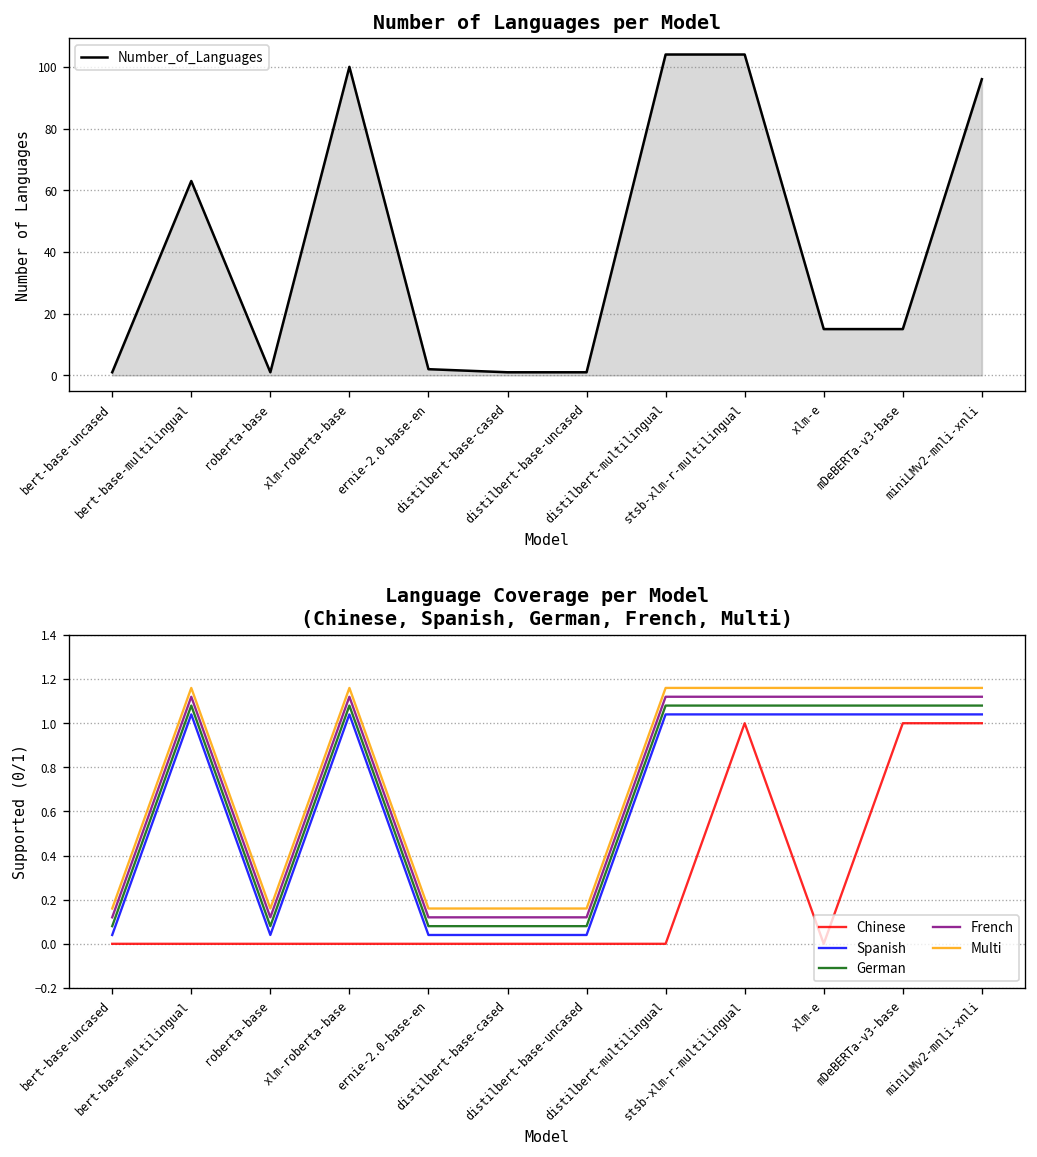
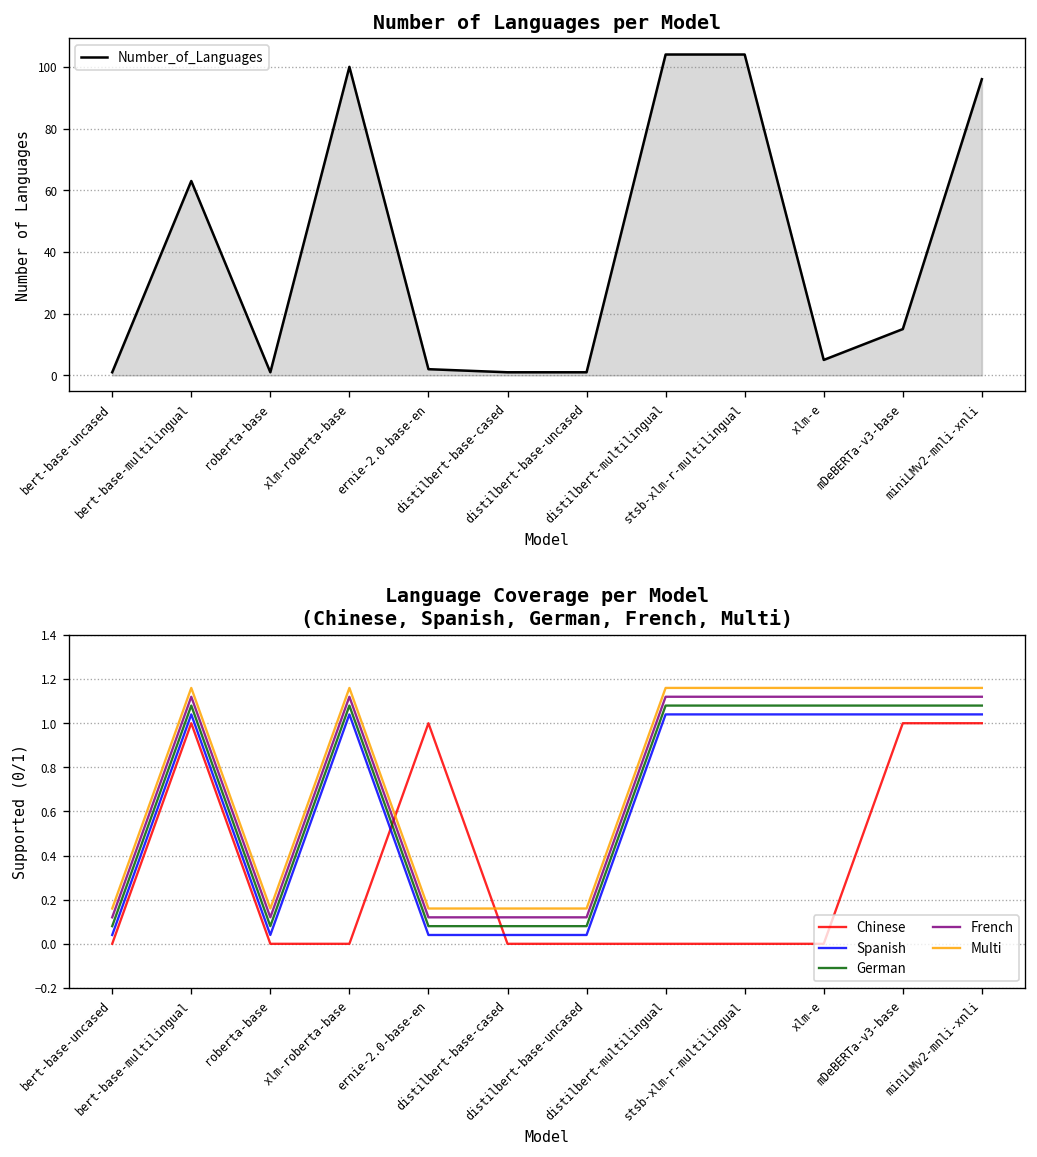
  {
    "Number of Languages per Model": {
      "bert-base-uncased": 1,
      "bert-base-multilingual": 63,
      "roberta-base": 1,
      "xlm-roberta-base": 100,
      "ernie-2.0-base-en": 2,
      "distilbert-base-cased": 1,
      "distilbert-base-uncased": 1,
      "distilbert-multilingual": 104,
      "stsb-xlm-r-multilingual": 104,
-     "xlm-e": 15,
+     "xlm-e": 5,
      "mDeBERTa-v3-base": 15,
      "miniLMv2-mnli-xnli": 96
    },
    "Language Coverage per Model (Chinese, Spanish, German, French, Multi)": {
      "Chinese": {
        "bert-base-uncased": 0,
-       "bert-base-multilingual": 0,
+       "bert-base-multilingual": 1,
        "roberta-base": 0,
        "xlm-roberta-base": 0,
-       "ernie-2.0-base-en": 0,
+       "ernie-2.0-base-en": 1,
        "distilbert-base-cased": 0,
        "distilbert-base-uncased": 0,
        "distilbert-multilingual": 0,
-       "stsb-xlm-r-multilingual": 1,
+       "stsb-xlm-r-multilingual": 0,
        "mDeBERTa-v3-base": 1,
        "miniLMv2-mnli-xnli": 1
      },
      "Spanish": {
        "bert-base-uncased": 0.04,
        "bert-base-multilingual": 1.04,
        "roberta-base": 0.04,
        "xlm-roberta-base": 1.04,
        "ernie-2.0-base-en": 0.04,
        "distilbert-base-cased": 0.04,
        "distilbert-base-uncased": 0.04,
        "distilbert-multilingual": 1.04,
        "stsb-xlm-r-multilingual": 1.04,
        "xlm-e": 1.04,
        "mDeBERTa-v3-base": 1.04,
        "miniLMv2-mnli-xnli": 1.04
      },
      "German": {
        "bert-base-uncased": 0.08,
        "bert-base-multilingual": 1.08,
        "roberta-base": 0.08,
        "xlm-roberta-base": 1.08,
        "ernie-2.0-base-en": 0.08,
        "distilbert-base-cased": 0.08,
        "distilbert-base-uncased": 0.08,
        "distilbert-multilingual": 1.08,
        "stsb-xlm-r-multilingual": 1.08,
        "xlm-e": 1.08,
        "mDeBERTa-v3-base": 1.08,
        "miniLMv2-mnli-xnli": 1.08
      },
      "French": {
        "bert-base-uncased": 0.12,
        "bert-base-multilingual": 1.12,
        "roberta-base": 0.12,
        "xlm-roberta-base": 1.12,
        "ernie-2.0-base-en": 0.12,
        "distilbert-base-cased": 0.12,
        "distilbert-base-uncased": 0.12,
        "distilbert-multilingual": 1.12,
        "stsb-xlm-r-multilingual": 1.12,
        "xlm-e": 1.12,
        "mDeBERTa-v3-base": 1.12,
        "miniLMv2-mnli-xnli": 1.12
      },
      "Multi": {
        "bert-base-uncased": 0.16,
        "bert-base-multilingual": 1.16,
        "roberta-base": 0.16,
        "xlm-roberta-base": 1.16,
        "ernie-2.0-base-en": 0.16,
        "distilbert-base-cased": 0.16,
        "distilbert-base-uncased": 0.16,
        "distilbert-multilingual": 1.16,
        "stsb-xlm-r-multilingual": 1.16,
        "xlm-e": 1.16,
        "mDeBERTa-v3-base": 1.16,
        "miniLMv2-mnli-xnli": 1.16
      }
    }
  }
